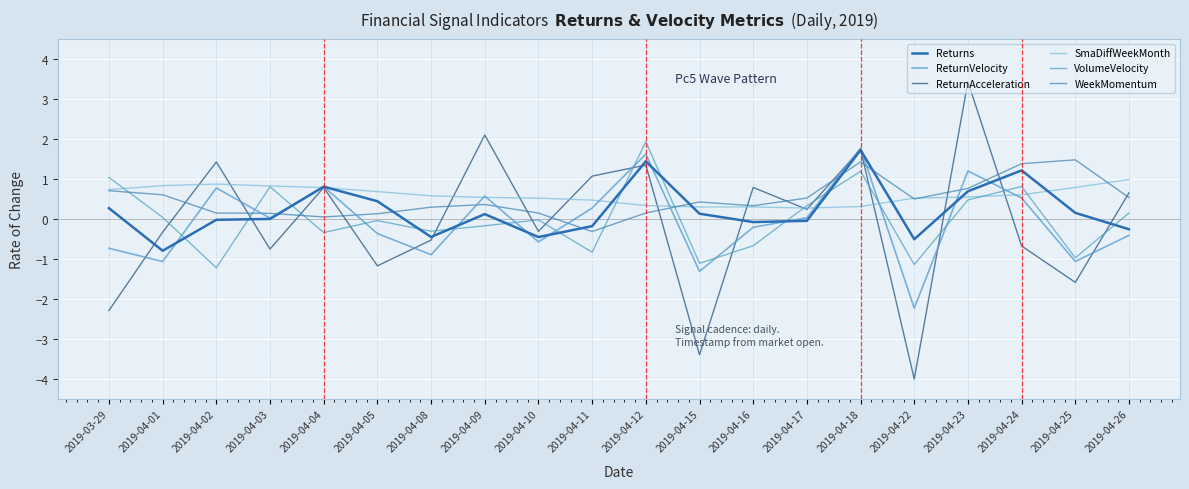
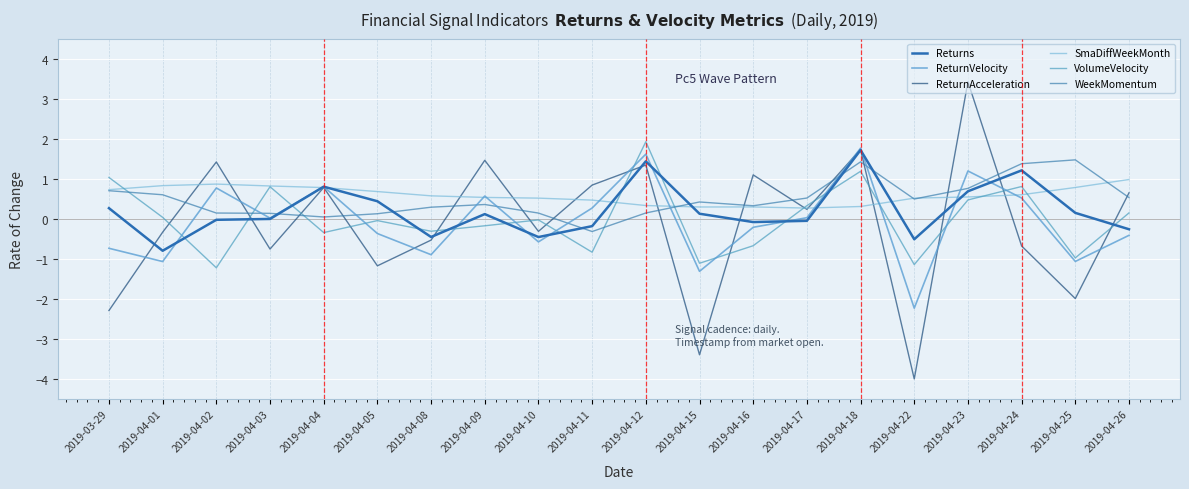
  {
    "ReturnAcceleration": {
      "2019-03-29": -2.3,
      "2019-04-01": -0.3,
      "2019-04-02": 1.4,
      "2019-04-03": -0.8,
      "2019-04-05": -1.2,
      "2019-04-08": -0.5,
-     "2019-04-09": 2.1,
+     "2019-04-09": 1.5,
      "2019-04-10": -0.3,
-     "2019-04-11": 1.1,
+     "2019-04-11": 0.8,
      "2019-04-12": 1.3,
      "2019-04-15": -3.4,
-     "2019-04-16": 0.8,
+     "2019-04-16": 1.1,
      "2019-04-22": -4.0,
      "2019-04-24": -0.7,
-     "2019-04-25": -1.6,
+     "2019-04-25": -2.0,
      "2019-04-26": 0.7
    }
  }
